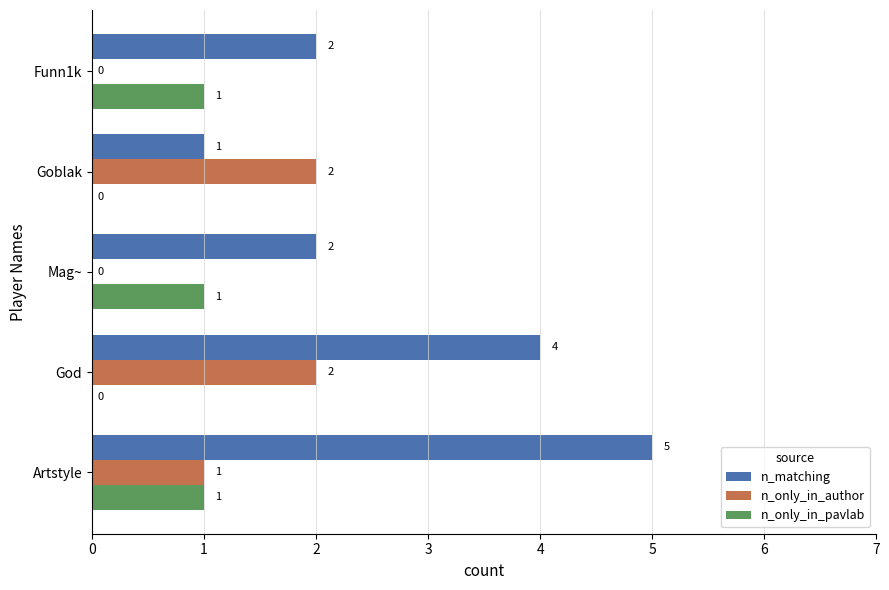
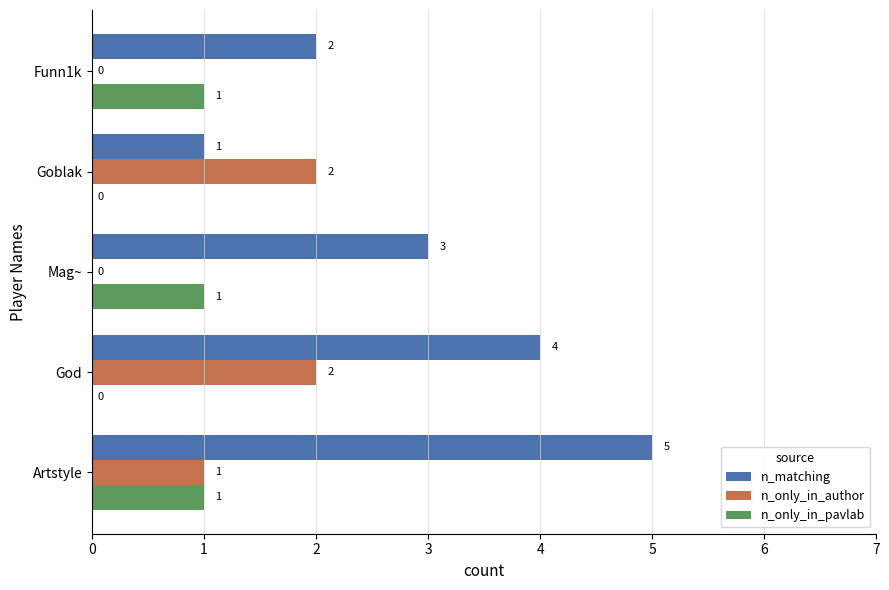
  {
    "n_matching": {
      "Funn1k": 2,
      "Goblak": 1,
-     "Mag~": 2,
+     "Mag~": 3,
      "God": 4,
      "Artstyle": 5
    },
    "n_only_in_author": {
      "Funn1k": 0,
      "Goblak": 2,
      "Mag~": 0,
      "God": 2,
      "Artstyle": 1
    },
    "n_only_in_pavlab": {
      "Funn1k": 1,
      "Goblak": 0,
      "Mag~": 1,
      "God": 0,
      "Artstyle": 1
    }
  }
